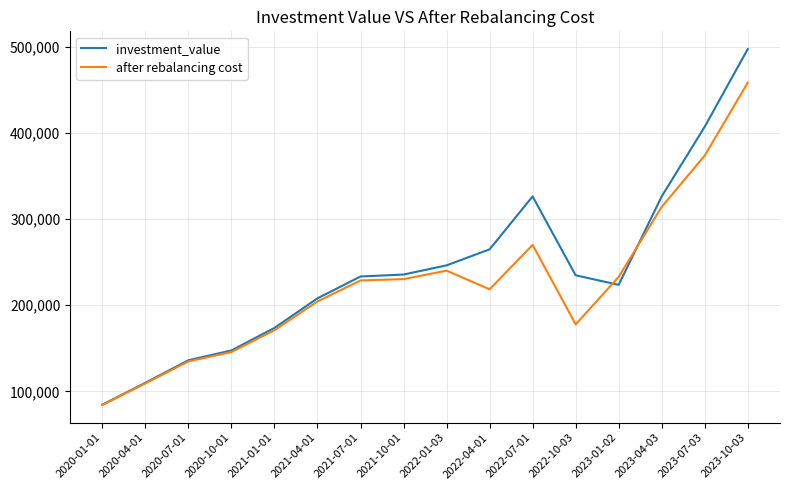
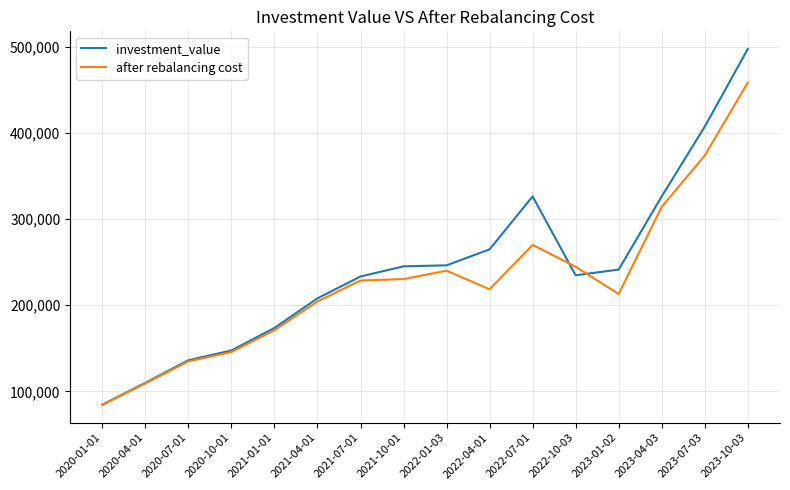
  {
    "investment_value": {
      "2021-04-01": "210,000",
      "2021-07-01": "230,000",
-     "2021-10-01": "240,000",
+     "2021-10-01": "250,000",
      "2022-01-03": "250,000",
      "2022-04-01": "260,000",
      "2022-07-01": "330,000",
      "2022-10-03": "230,000",
-     "2023-01-02": "220,000",
+     "2023-01-02": "240,000",
      "2023-04-03": "330,000",
      "2023-07-03": "410,000",
      "2023-10-03": "500,000"
    },
    "after rebalancing cost": {
      "2021-04-01": "200,000",
      "2021-07-01": "230,000",
      "2021-10-01": "230,000",
      "2022-01-03": "240,000",
      "2022-04-01": "220,000",
      "2022-07-01": "270,000",
-     "2022-10-03": "180,000",
-     "2023-01-02": "230,000",
+     "2022-10-03": "240,000",
+     "2023-01-02": "210,000",
      "2023-04-03": "310,000",
      "2023-07-03": "370,000",
      "2023-10-03": "460,000"
    }
  }
